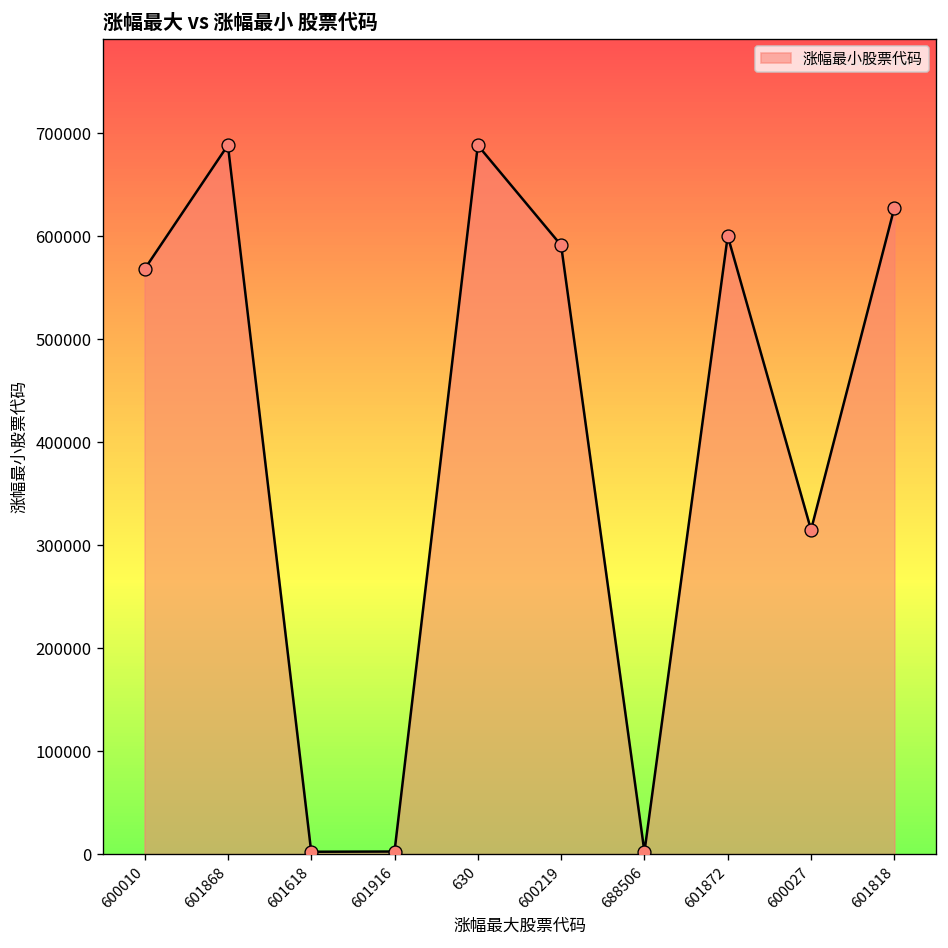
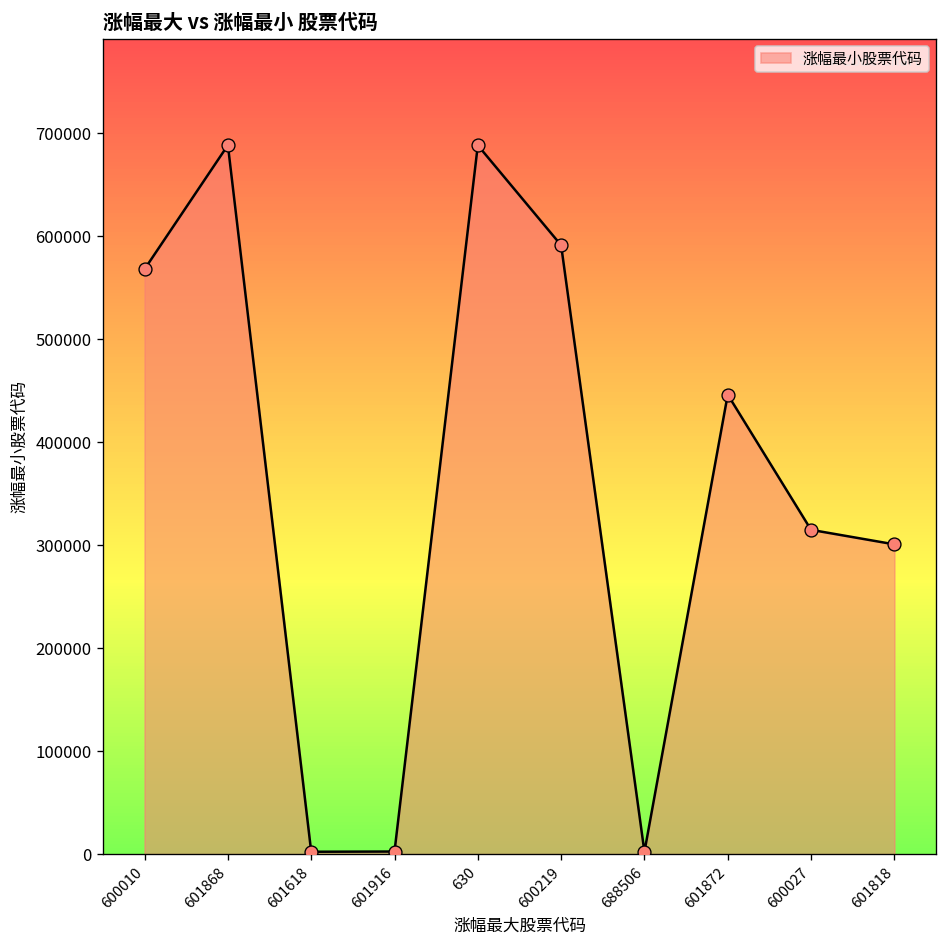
  {
    "600010": 570000,
    "601868": 690000,
    "601618": 0,
    "601916": 0,
    "630": 690000,
    "600219": 590000,
    "688506": 0,
-   "601872": 600000,
+   "601872": 450000,
    "600027": 310000,
-   "601818": 630000
+   "601818": 300000
  }
